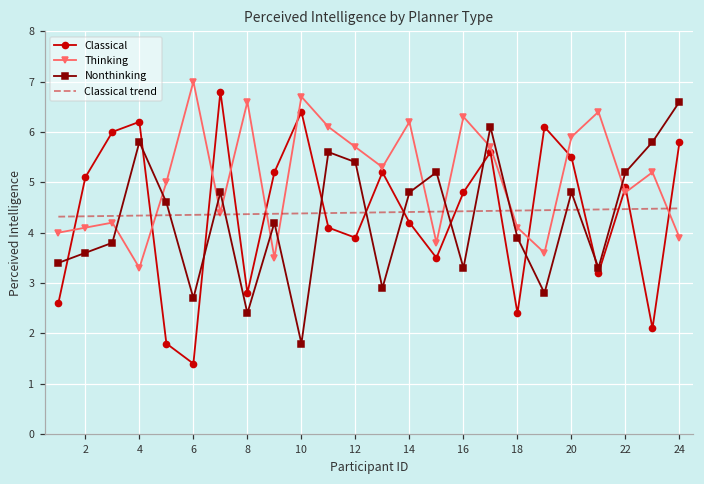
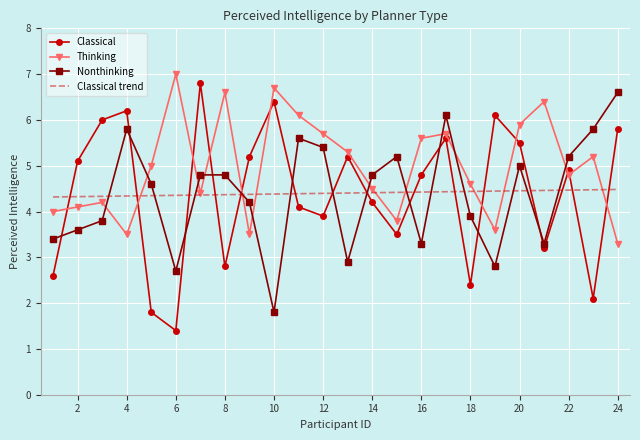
  {
    "Thinking": {
      "2": 4.1,
-     "4": 3.3,
+     "4": 3.5,
      "6": 7.0,
      "8": 6.6,
      "10": 6.7,
      "12": 5.7,
-     "14": 6.2,
-     "16": 6.3,
-     "18": 4.1,
+     "14": 4.5,
+     "16": 5.6,
+     "18": 4.6,
      "20": 5.9,
      "22": 4.8,
-     "24": 3.9
+     "24": 3.3
    },
    "Nonthinking": {
      "2": 3.6,
      "4": 5.8,
      "6": 2.7,
-     "8": 2.4,
+     "8": 4.8,
      "10": 1.8,
      "12": 5.4,
      "14": 4.8,
      "16": 3.3,
      "18": 3.9,
-     "20": 4.8,
+     "20": 5.0,
      "22": 5.2,
      "24": 6.6
    }
  }
